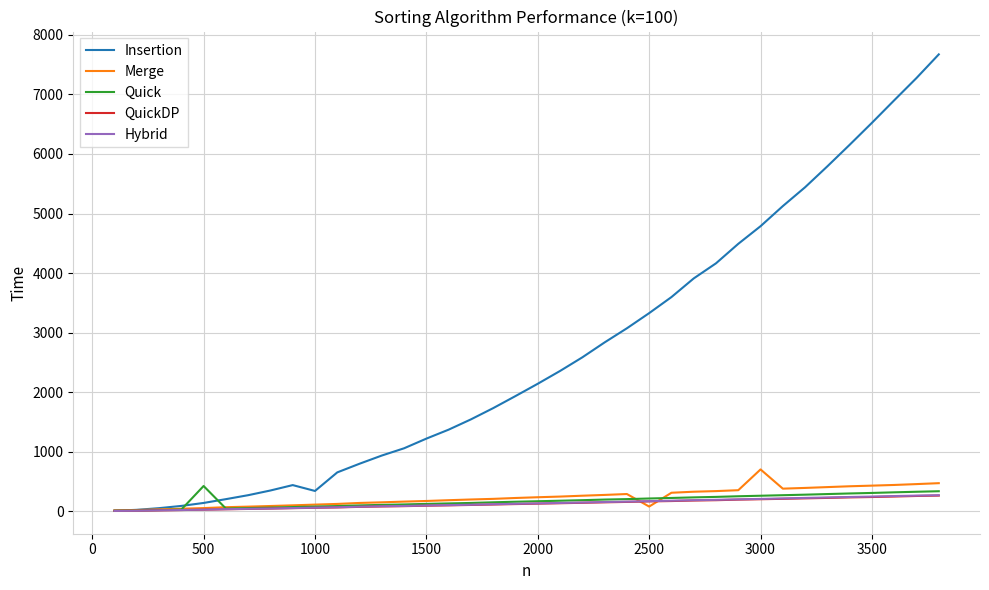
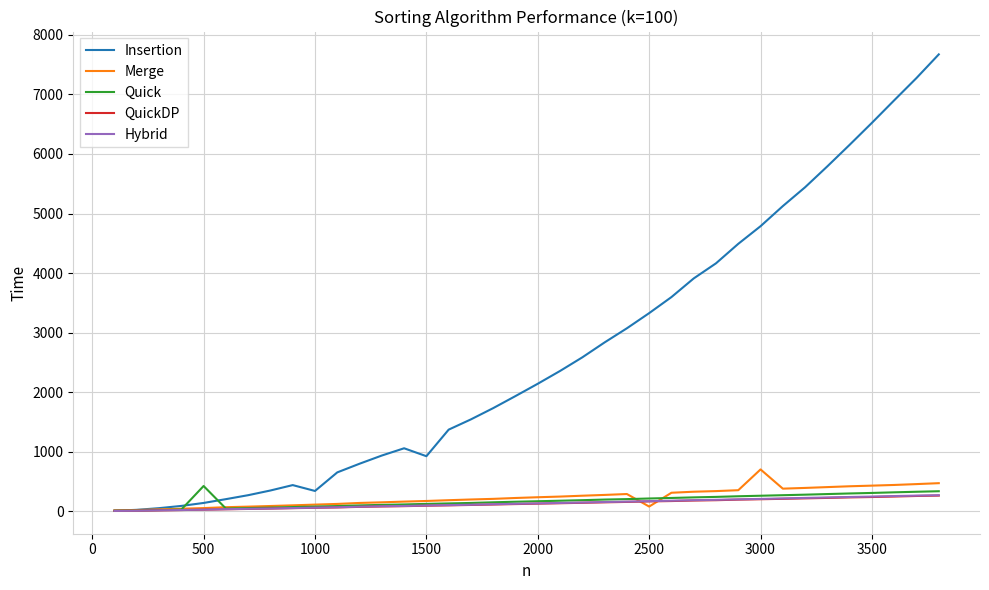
  {
    "Insertion": {
      "500": 100,
      "1000": 300,
-     "1500": 1200,
+     "1500": 900,
      "2000": 2100,
      "2500": 3300,
      "3000": 4800,
      "3500": 6500
    },
    "Merge": {
      "1500": 200,
      "2000": 200,
      "2500": 100,
      "3000": 700,
      "3500": 400
    },
    "Quick": {
      "500": 400,
      "2500": 200,
      "3000": 300,
      "3500": 300
    }
  }
